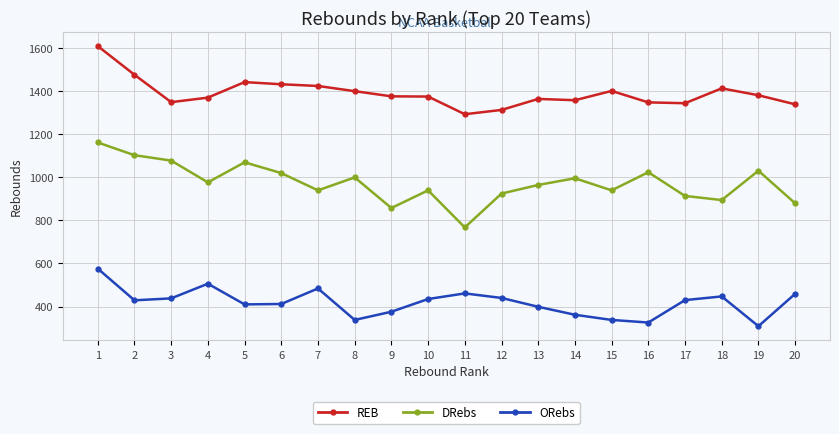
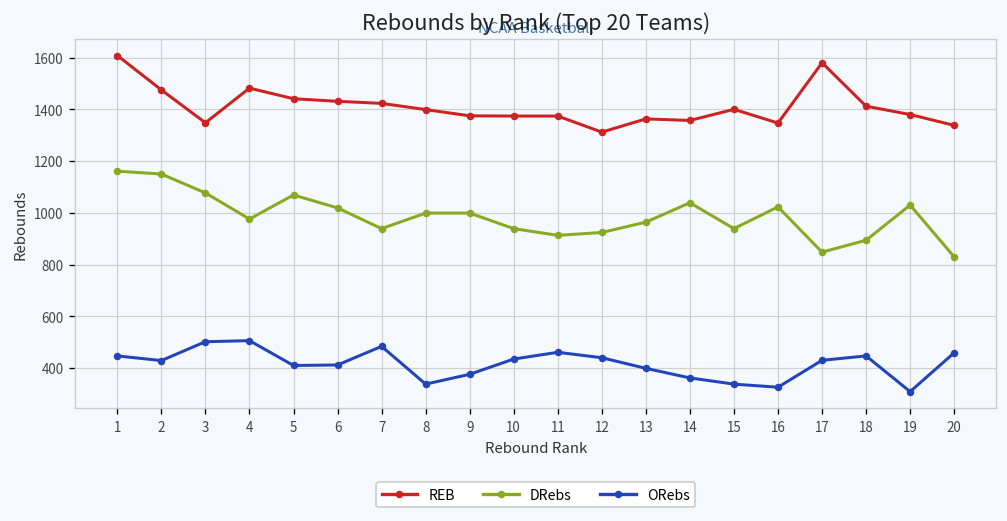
  {
    "REB": {
      "1": 1610,
      "2": 1480,
      "3": 1350,
-     "4": 1370,
+     "4": 1480,
      "5": 1440,
      "6": 1430,
      "7": 1420,
      "8": 1400,
      "9": 1380,
      "10": 1370,
-     "11": 1290,
+     "11": 1370,
      "12": 1310,
      "13": 1360,
      "14": 1360,
      "15": 1400,
      "16": 1350,
-     "17": 1340,
+     "17": 1580,
      "18": 1410,
      "19": 1380,
      "20": 1340
    },
    "DRebs": {
      "1": 1160,
-     "2": 1100,
+     "2": 1150,
      "3": 1080,
      "4": 980,
      "5": 1070,
      "6": 1020,
      "7": 940,
      "8": 1000,
-     "9": 860,
+     "9": 1000,
      "10": 940,
-     "11": 770,
+     "11": 910,
      "12": 920,
      "13": 960,
-     "14": 1000,
+     "14": 1040,
      "15": 940,
      "16": 1020,
-     "17": 910,
+     "17": 850,
      "18": 890,
      "19": 1030,
-     "20": 880
+     "20": 830
    },
    "ORebs": {
-     "1": 580,
+     "1": 450,
      "2": 430,
-     "3": 440,
+     "3": 500,
      "4": 510,
      "5": 410,
      "6": 410,
      "7": 480,
      "8": 340,
      "9": 380,
      "10": 440,
      "11": 460,
      "12": 440,
      "13": 400,
      "14": 360,
      "15": 340,
      "16": 330,
      "17": 430,
      "18": 450,
      "19": 310,
      "20": 460
    }
  }
